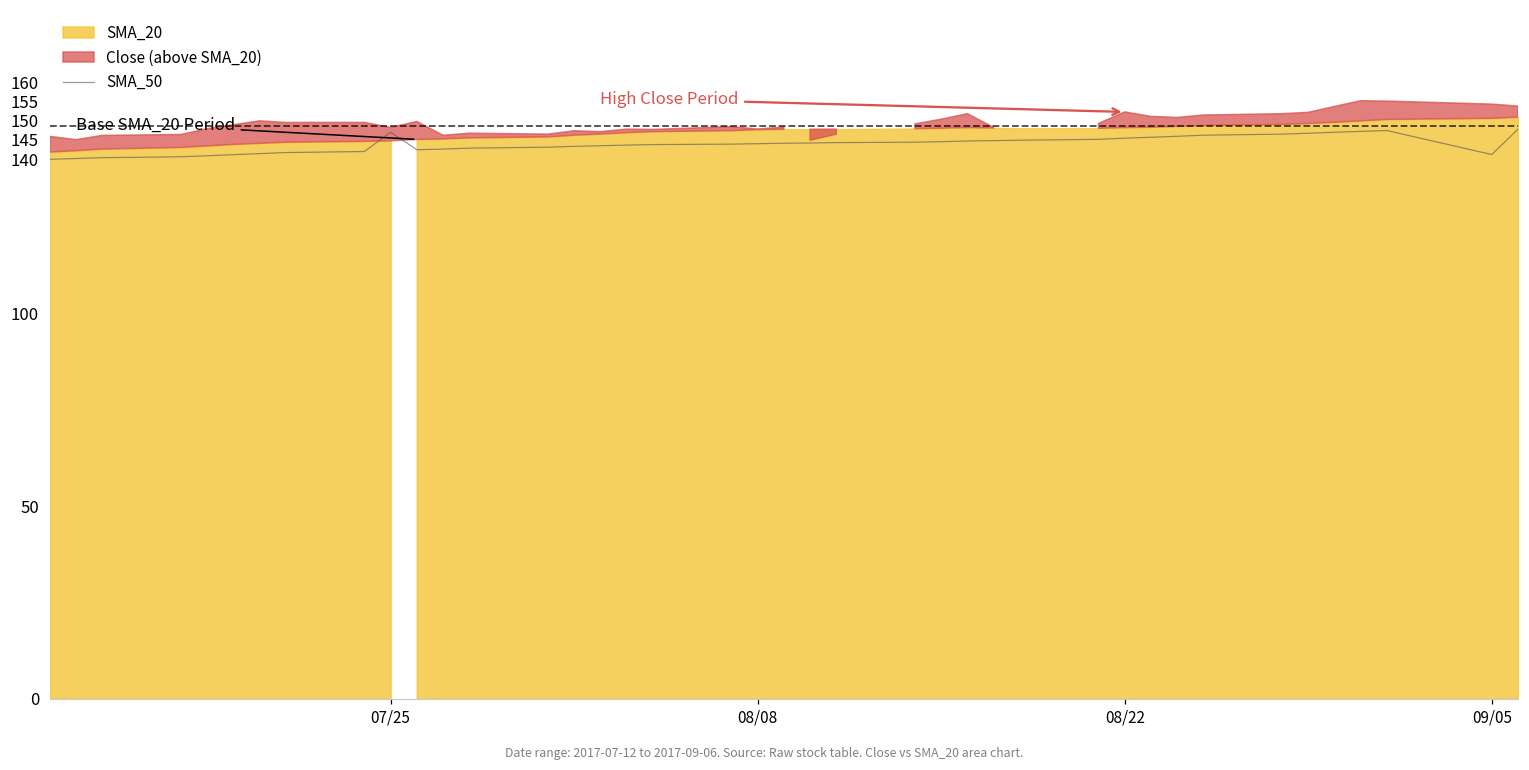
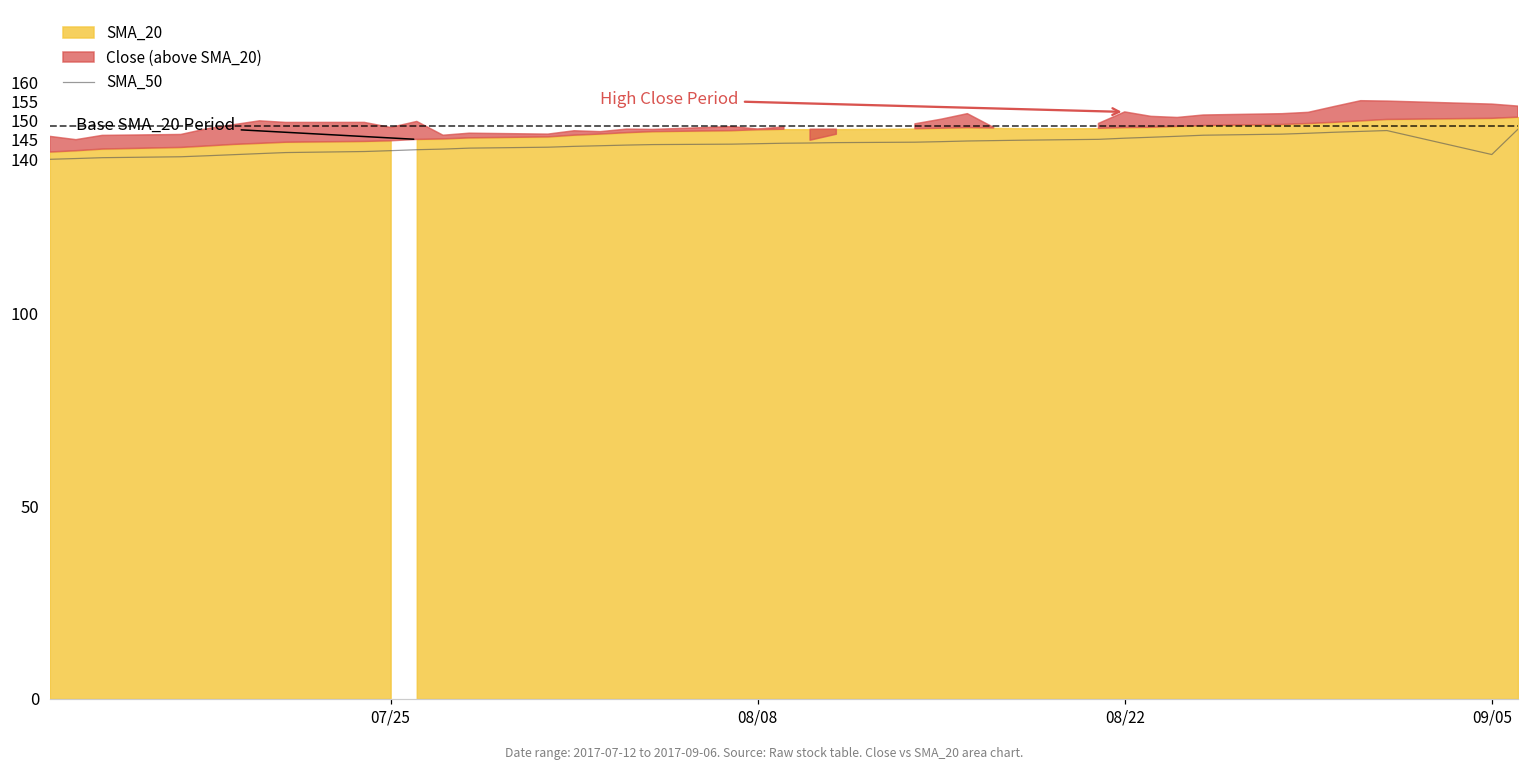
  {
    "SMA_50": {
-     "07/25": 147,
+     "07/25": 142,
      "08/08": 144,
      "08/22": 145,
      "09/05": 141
    }
  }
